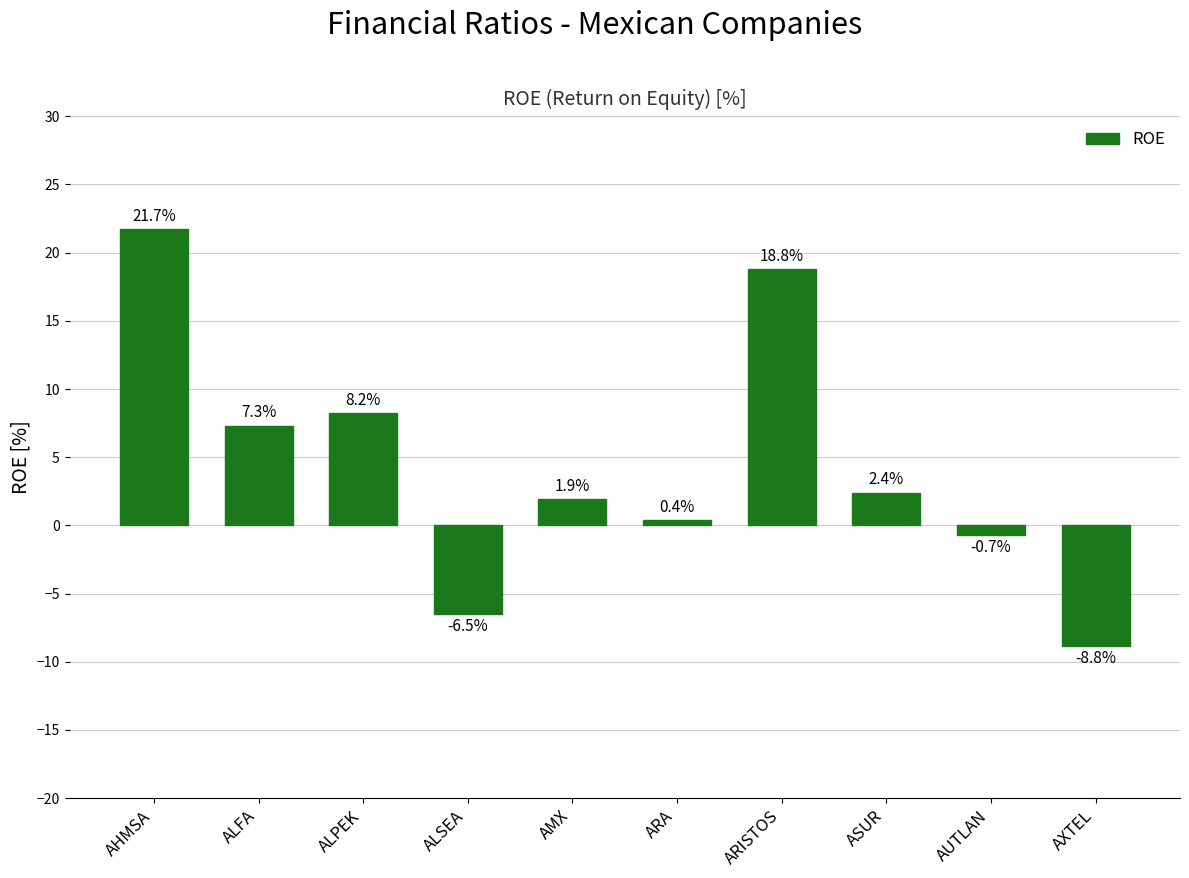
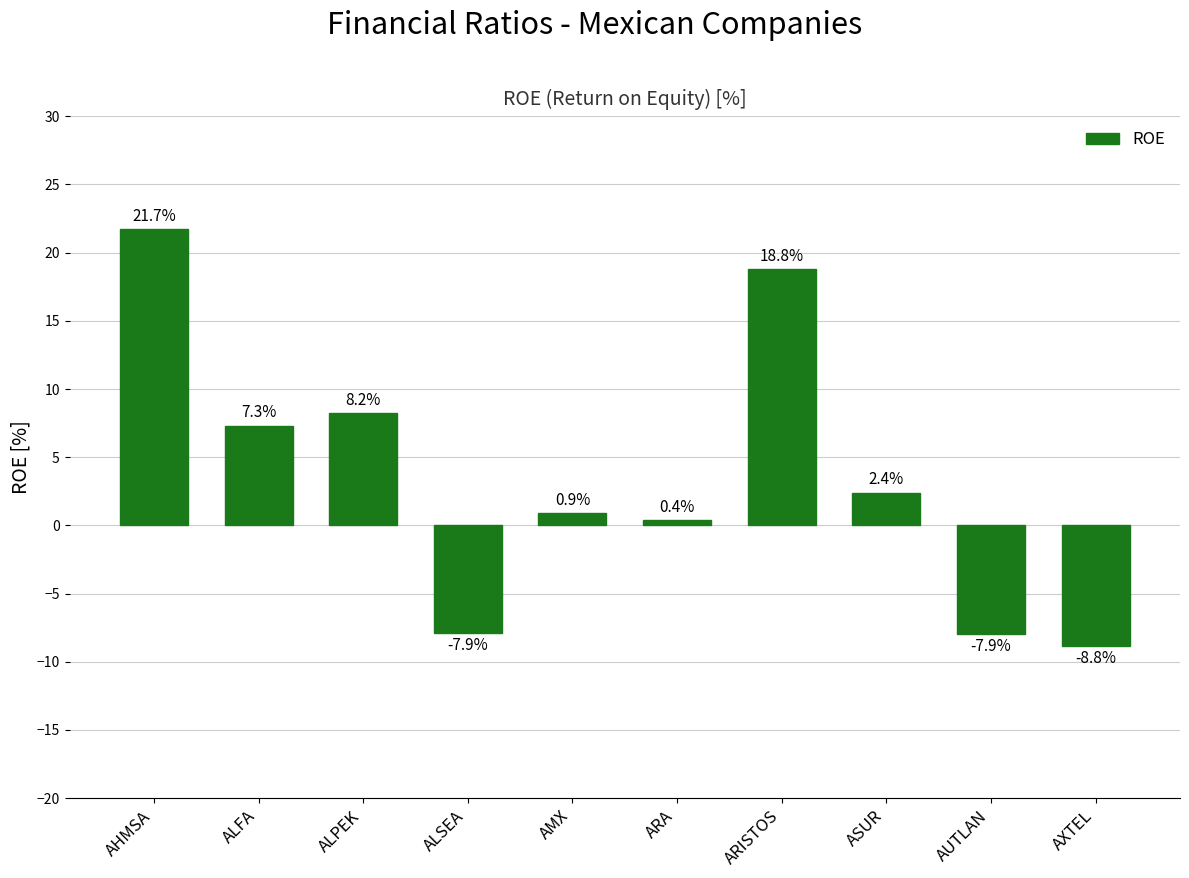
  {
    "AHMSA": "21.7%",
    "ALFA": "7.3%",
    "ALPEK": "8.2%",
-   "ALSEA": "-6.5%",
-   "AMX": "1.9%",
+   "ALSEA": "-7.9%",
+   "AMX": "0.9%",
    "ARA": "0.4%",
    "ARISTOS": "18.8%",
    "ASUR": "2.4%",
-   "AUTLAN": "-0.7%",
+   "AUTLAN": "-7.9%",
    "AXTEL": "-8.8%"
  }
